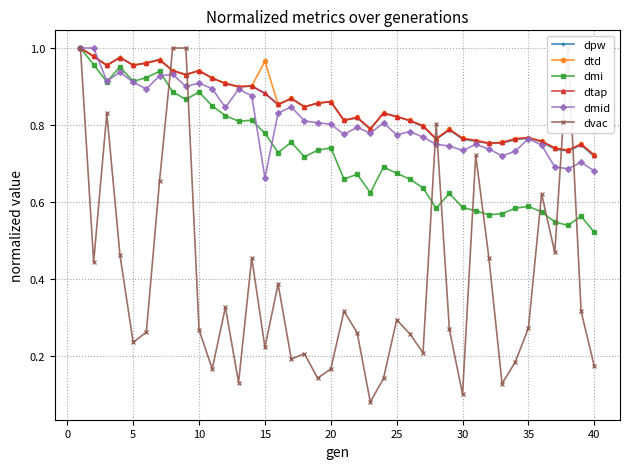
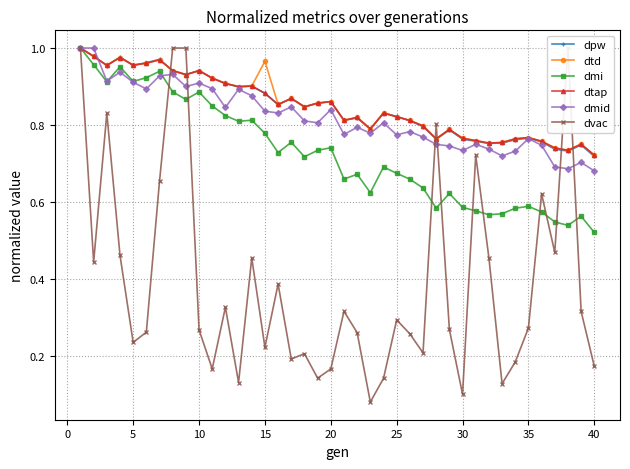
  {
    "dtd": {
      "15": 0.97
    },
    "dmi": {
      "10": 0.89,
      "15": 0.78,
      "20": 0.74,
      "25": 0.67,
      "30": 0.59,
      "35": 0.59,
      "40": 0.52
    },
    "dmid": {
      "10": 0.91,
-     "15": 0.66,
-     "20": 0.80,
+     "15": 0.84,
+     "20": 0.84,
      "25": 0.77,
      "30": 0.73,
      "40": 0.68
    },
    "dvac": {
      "5": 0.24,
      "10": 0.27,
      "15": 0.22,
      "20": 0.17,
      "25": 0.29,
      "30": 0.10,
      "35": 0.27,
      "40": 0.17
    }
  }
